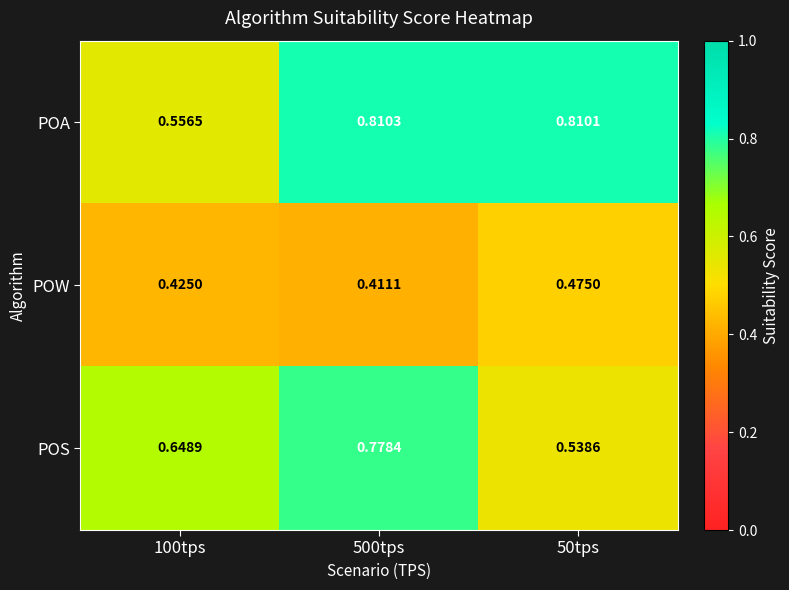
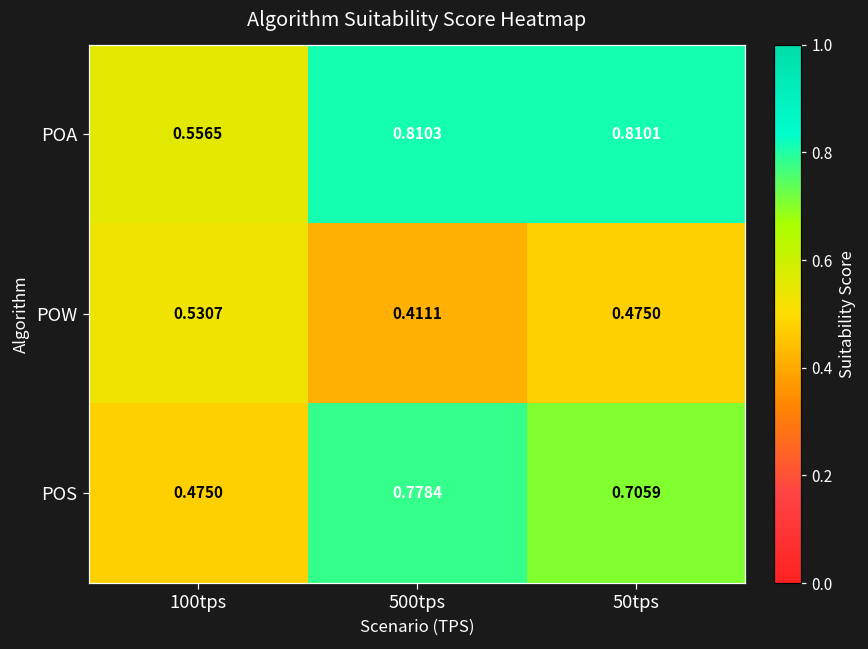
  {
    "POA": {
      "100tps": 0.5565,
      "500tps": 0.8103,
      "50tps": 0.8101
    },
    "POW": {
-     "100tps": 0.4250,
+     "100tps": 0.5307,
      "500tps": 0.4111,
      "50tps": 0.4750
    },
    "POS": {
-     "100tps": 0.6489,
+     "100tps": 0.4750,
      "500tps": 0.7784,
-     "50tps": 0.5386
+     "50tps": 0.7059
    }
  }
